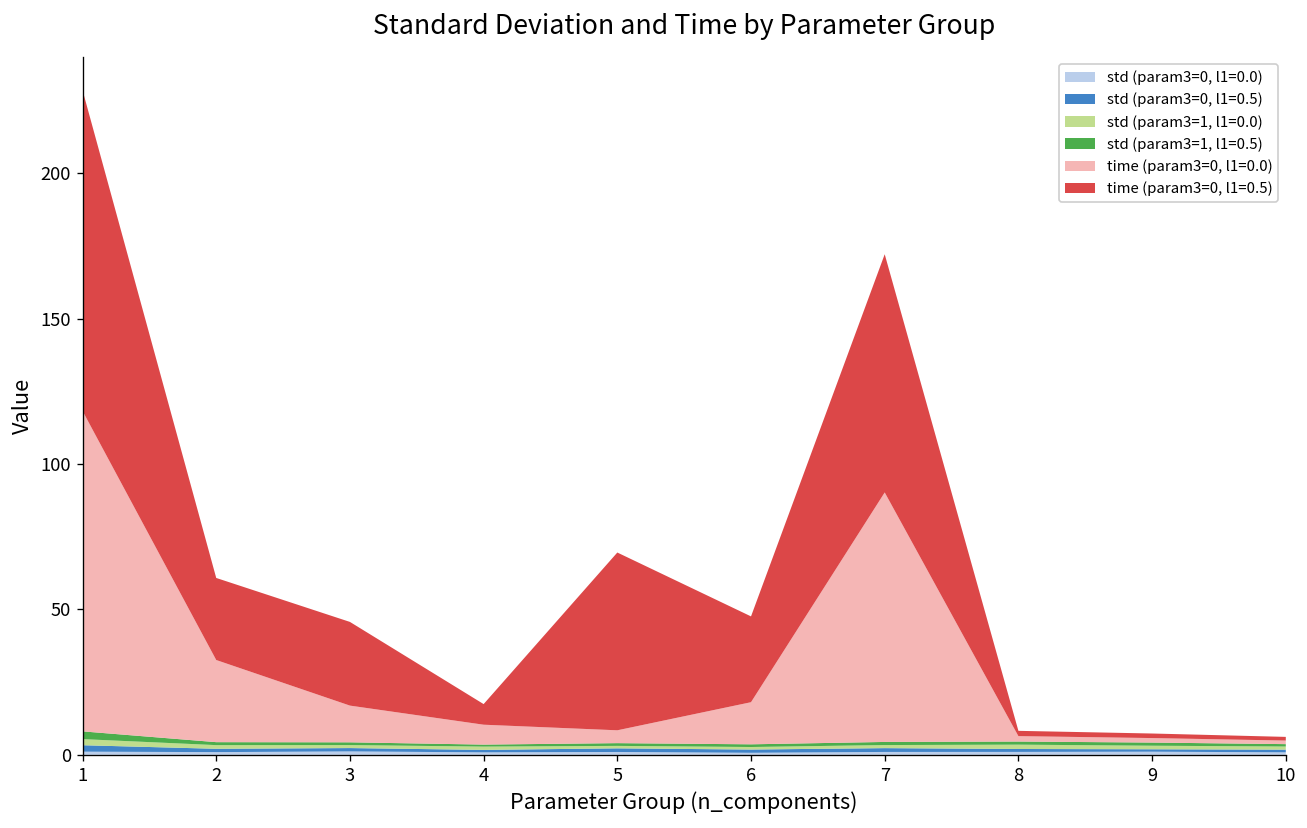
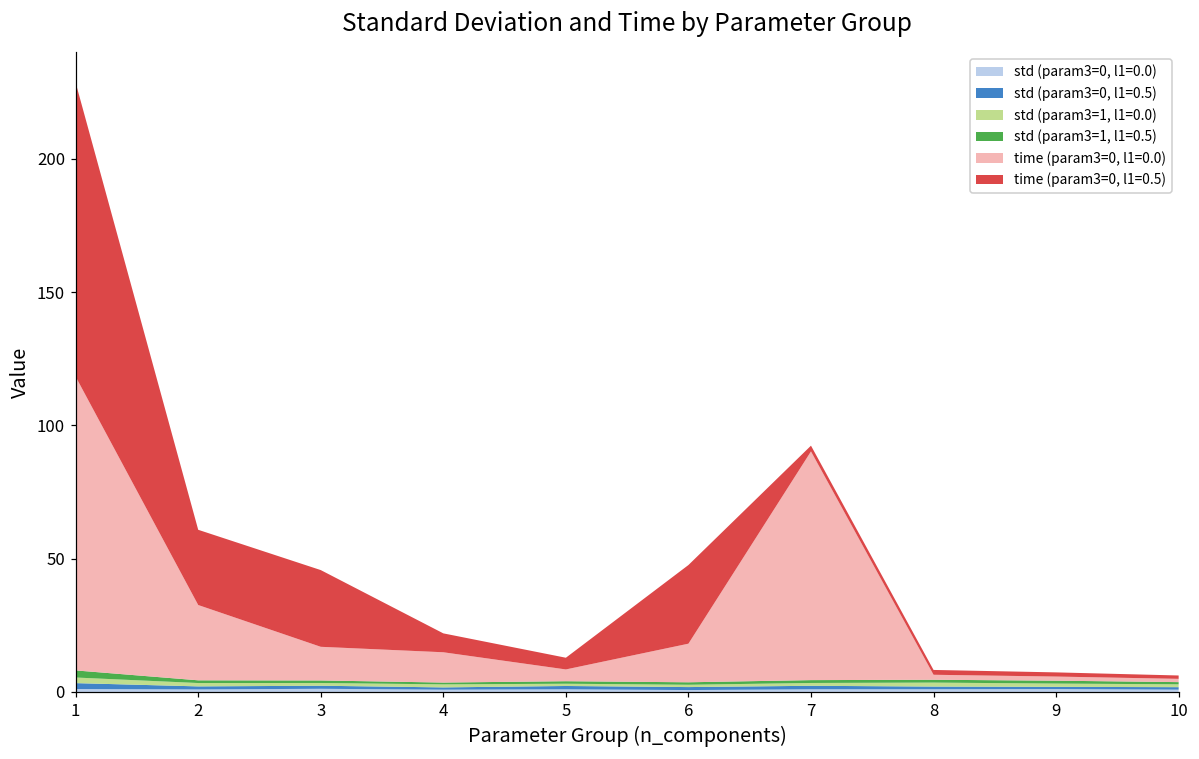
  {
    "std (param3=0, l1=0.0)": {
      "1": 1,
      "3": 1
    },
    "std (param3=0, l1=0.5)": {
      "1": 2,
      "2": 1
    },
    "std (param3=1, l1=0.0)": {
      "1": 2,
      "9": 1
    },
    "std (param3=1, l1=0.5)": {
      "1": 3,
      "7": 1,
      "9": 1
    },
    "time (param3=0, l1=0.0)": {
      "1": 110,
      "2": 28,
      "3": 13,
-     "4": 7,
+     "4": 11,
      "5": 4,
      "6": 14,
      "7": 86,
      "8": 2,
      "9": 2,
      "10": 1
    },
    "time (param3=0, l1=0.5)": {
      "1": 110,
      "2": 28,
      "3": 29,
      "4": 7,
-     "5": 61,
+     "5": 4,
      "6": 30,
-     "7": 82,
+     "7": 2,
      "8": 2,
      "9": 2,
      "10": 1
    }
  }
